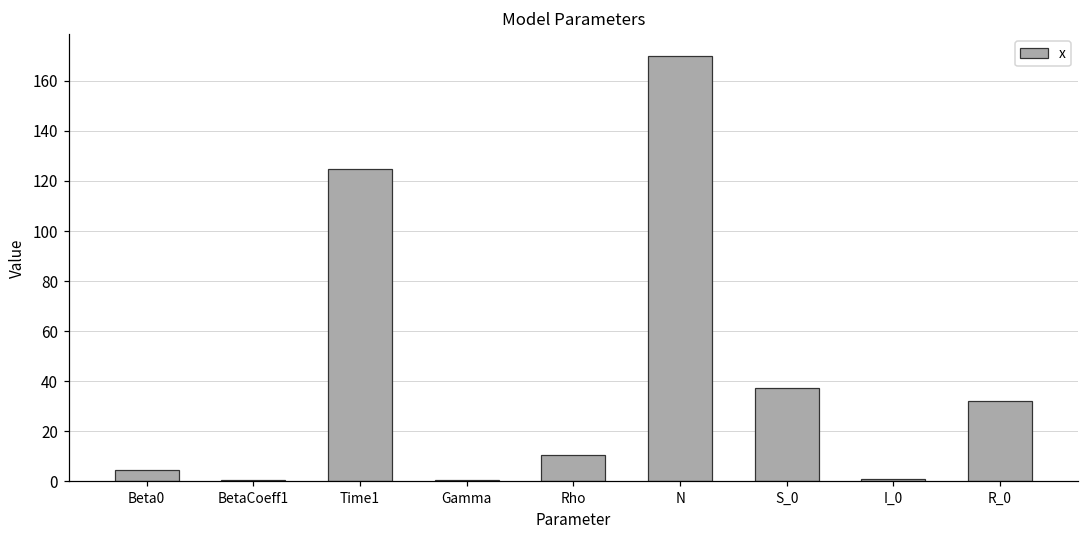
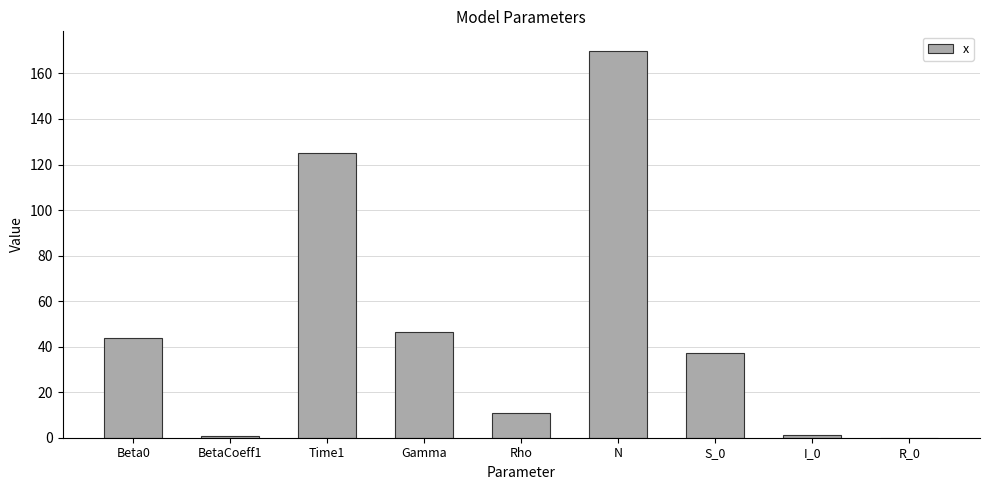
  {
-   "Beta0": 4,
+   "Beta0": 44,
    "Time1": 125,
-   "Gamma": 1,
+   "Gamma": 47,
    "Rho": 11,
    "N": 170,
    "S_0": 37,
-   "R_0": 32
+   "R_0": 0
  }
